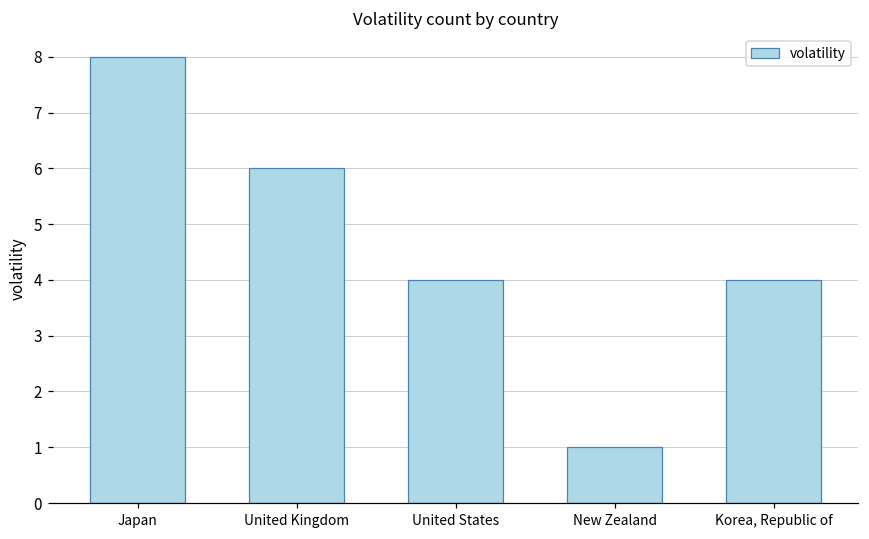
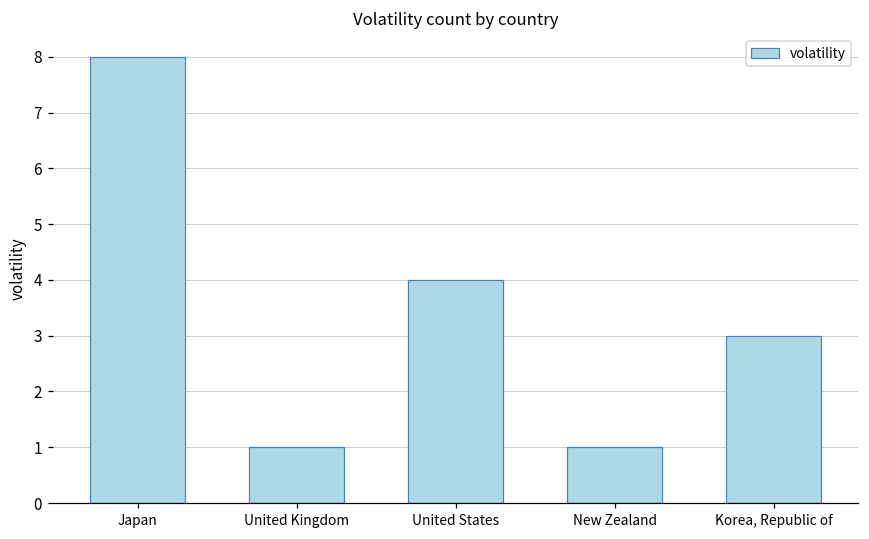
  {
    "Japan": 8,
-   "United Kingdom": 6,
+   "United Kingdom": 1,
    "United States": 4,
    "New Zealand": 1,
-   "Korea, Republic of": 4
+   "Korea, Republic of": 3
  }
